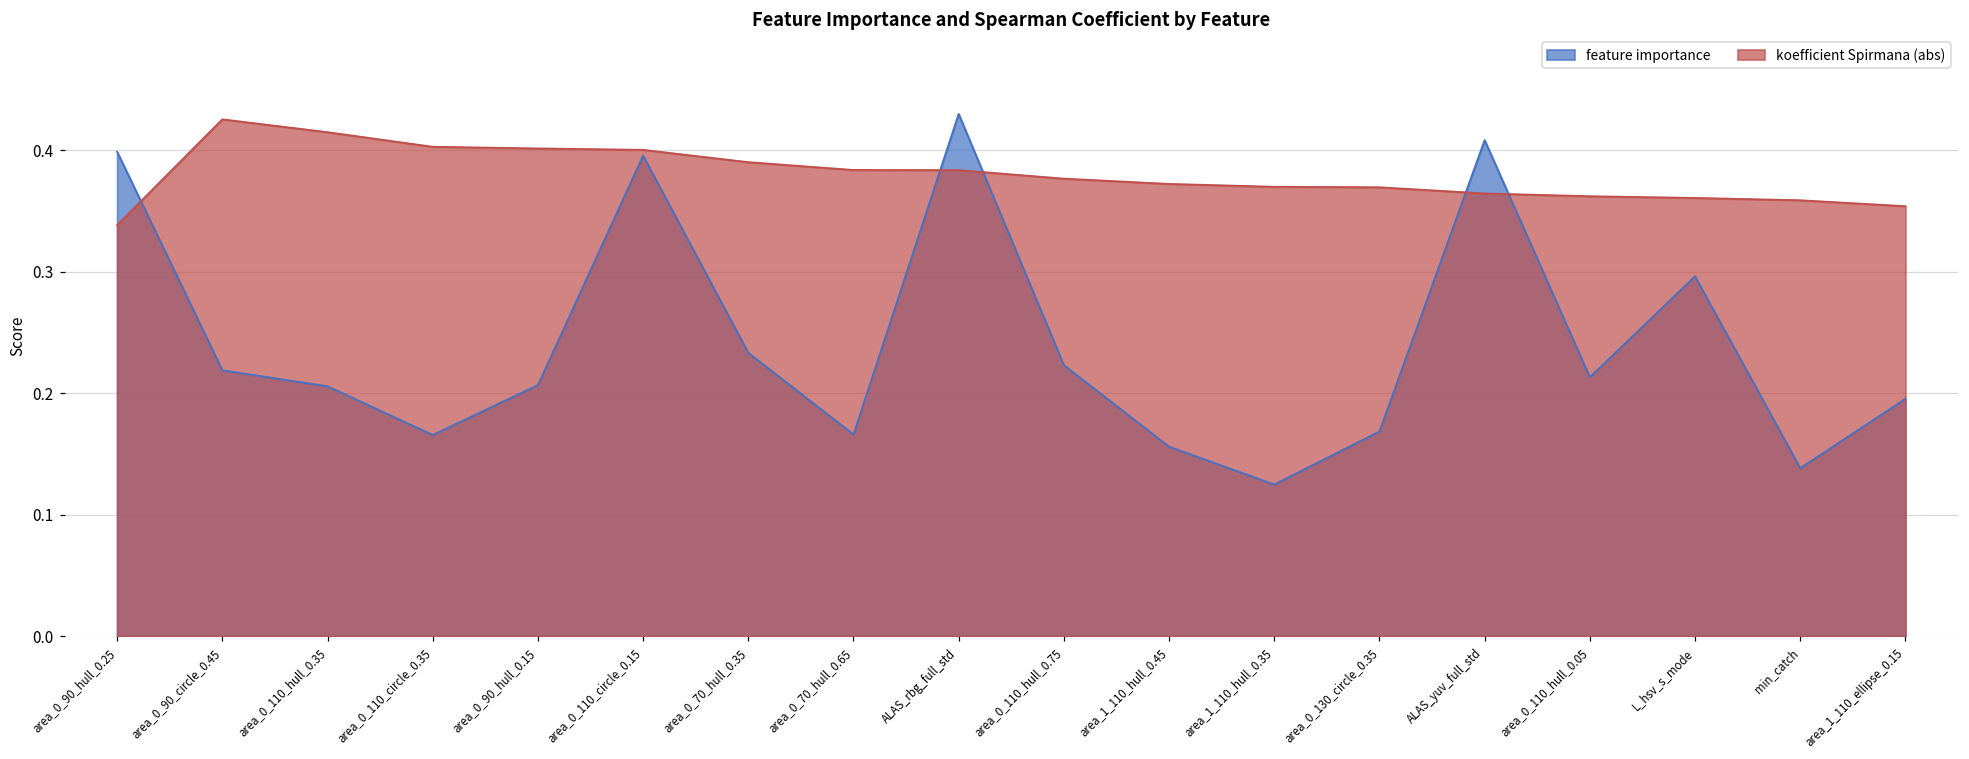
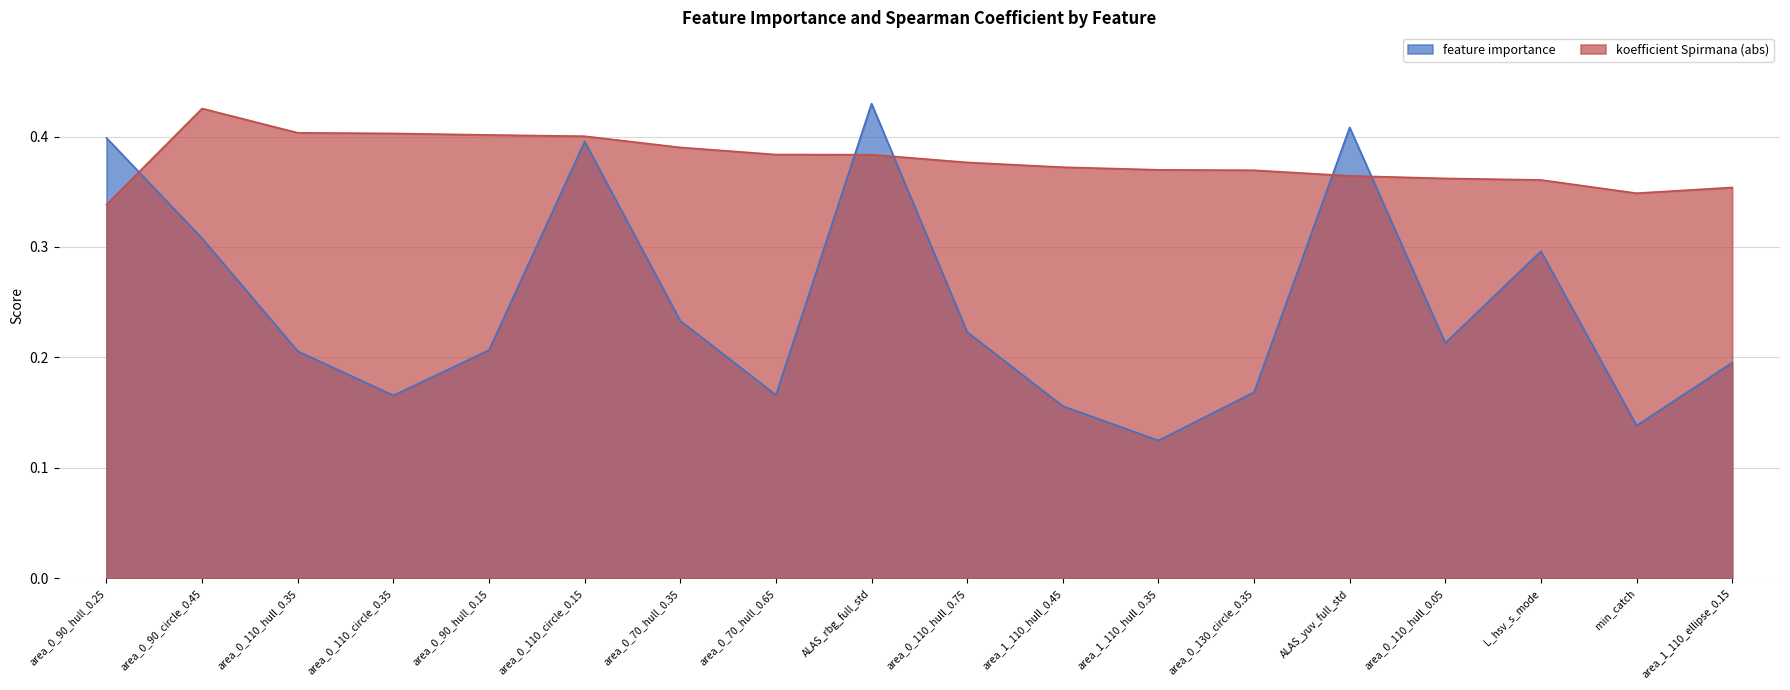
  {
    "feature importance": {
      "area_0_90_hull_0.25": 0.399,
-     "area_0_90_circle_0.45": 0.219,
+     "area_0_90_circle_0.45": 0.308,
      "area_0_110_hull_0.35": 0.206,
      "area_0_110_circle_0.35": 0.166,
      "area_0_90_hull_0.15": 0.207,
      "area_0_110_circle_0.15": 0.395,
      "area_0_70_hull_0.35": 0.233,
      "area_0_70_hull_0.65": 0.166,
      "ALAS_rbg_full_std": 0.430,
      "area_0_110_hull_0.75": 0.223,
      "area_1_110_hull_0.45": 0.156,
      "area_1_110_hull_0.35": 0.125,
      "area_0_130_circle_0.35": 0.169,
      "ALAS_yuv_full_std": 0.408,
      "area_0_110_hull_0.05": 0.213,
      "L_hsv_s_mode": 0.296,
      "min_catch": 0.138,
      "area_1_110_ellipse_0.15": 0.195
    },
    "koefficient Spirmana (abs)": {
      "area_0_90_hull_0.25": 0.338,
      "area_0_90_circle_0.45": 0.425,
-     "area_0_110_hull_0.35": 0.415,
+     "area_0_110_hull_0.35": 0.403,
      "area_0_110_circle_0.35": 0.403,
      "area_0_90_hull_0.15": 0.401,
      "area_0_110_circle_0.15": 0.400,
      "area_0_70_hull_0.35": 0.390,
      "area_0_70_hull_0.65": 0.384,
      "ALAS_rbg_full_std": 0.384,
      "area_0_110_hull_0.75": 0.377,
      "area_1_110_hull_0.45": 0.372,
      "area_1_110_hull_0.35": 0.370,
      "area_0_130_circle_0.35": 0.369,
      "ALAS_yuv_full_std": 0.364,
      "area_0_110_hull_0.05": 0.362,
      "L_hsv_s_mode": 0.361,
-     "min_catch": 0.359,
+     "min_catch": 0.349,
      "area_1_110_ellipse_0.15": 0.354
    }
  }
